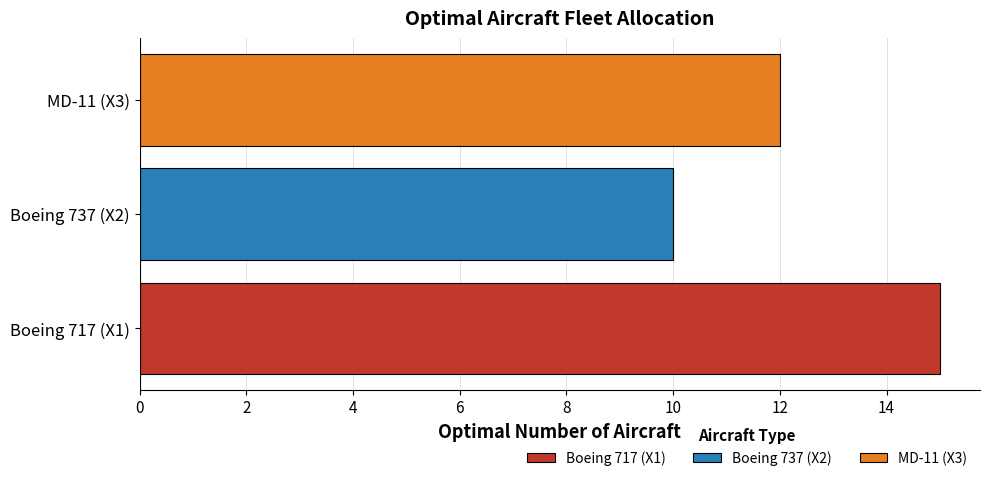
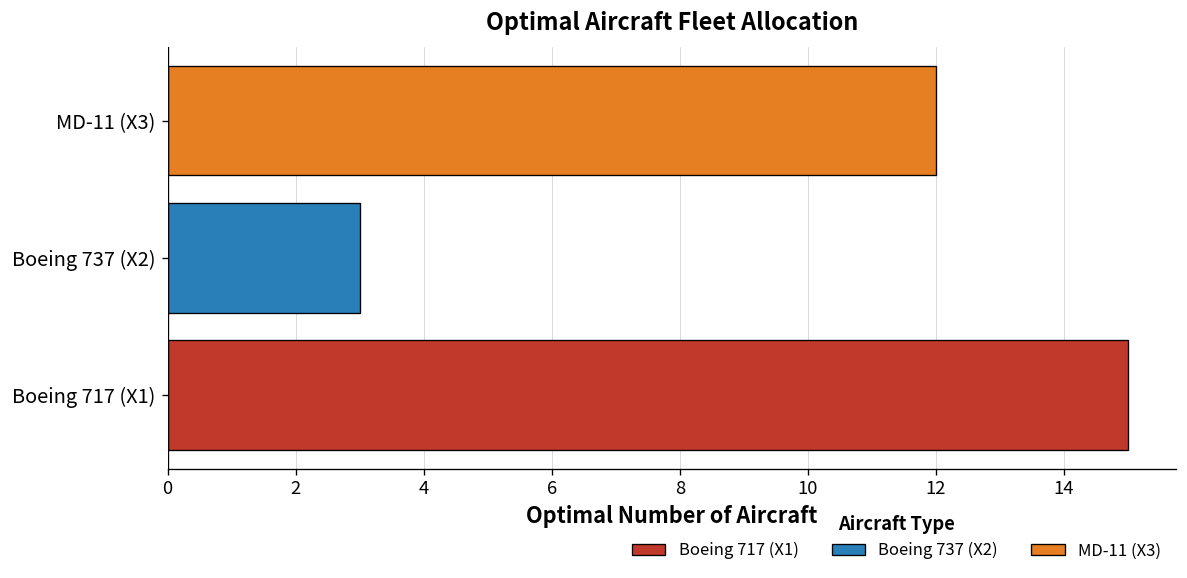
  {
    "MD-11 (X3)": 12,
-   "Boeing 737 (X2)": 10,
+   "Boeing 737 (X2)": 3,
    "Boeing 717 (X1)": 15
  }
